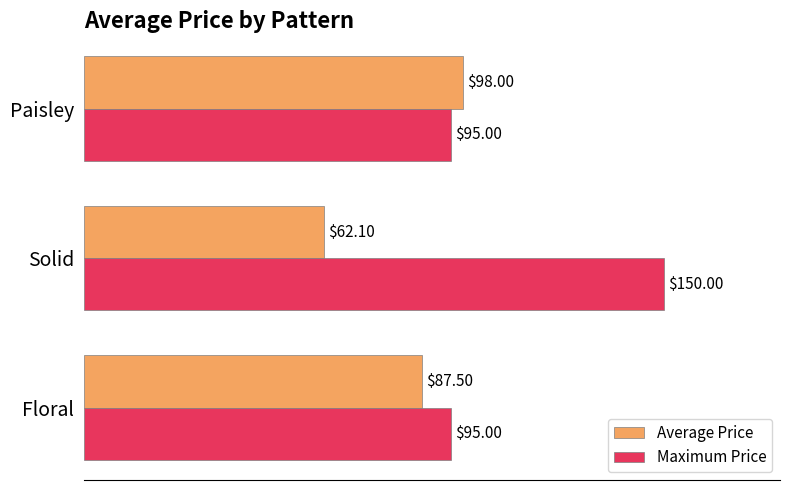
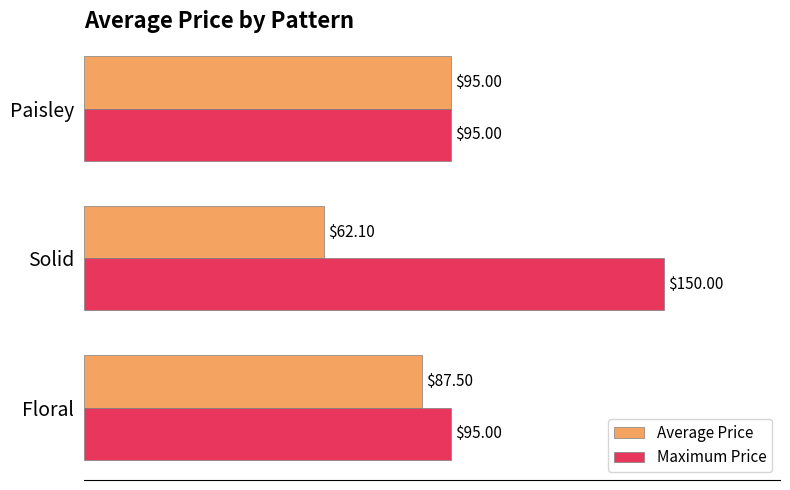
  {
    "Average Price": {
-     "Paisley": "$98.00",
+     "Paisley": "$95.00",
      "Solid": "$62.10",
      "Floral": "$87.50"
    },
    "Maximum Price": {
      "Paisley": "$95.00",
      "Solid": "$150.00",
      "Floral": "$95.00"
    }
  }
